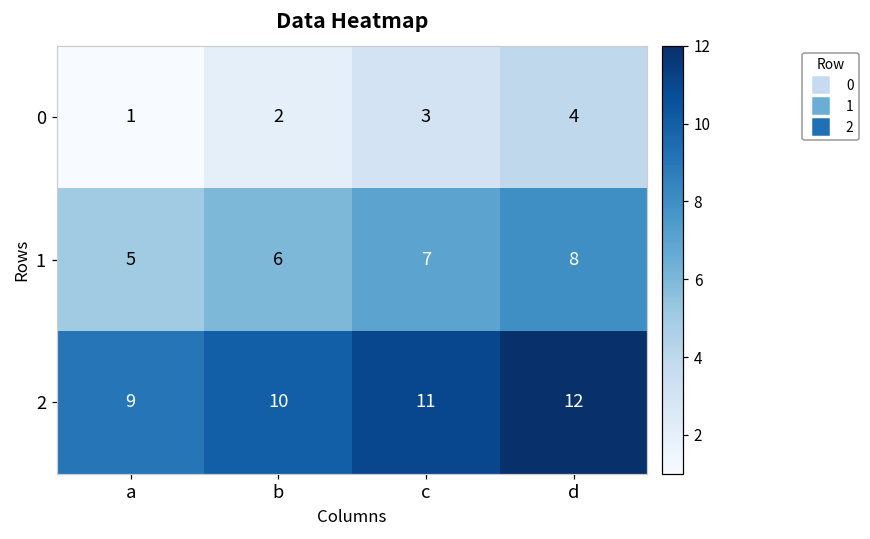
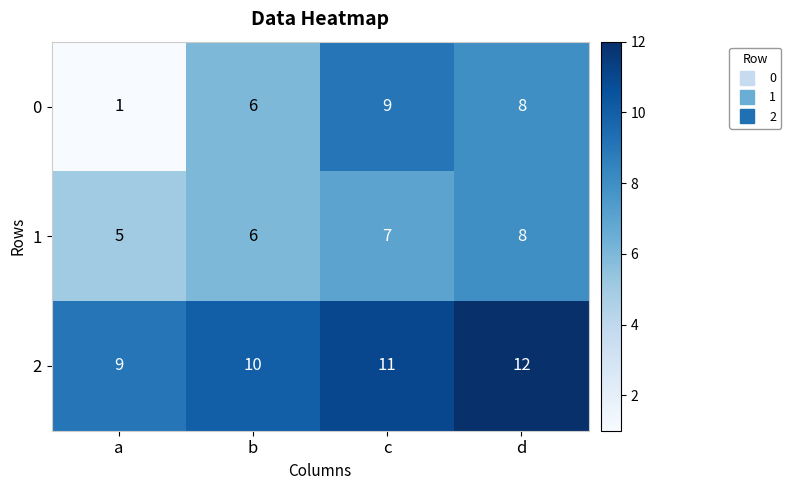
  {
    "0": {
      "a": 1,
-     "b": 2,
-     "c": 3,
-     "d": 4
+     "b": 6,
+     "c": 9,
+     "d": 8
    },
    "1": {
      "a": 5,
      "b": 6,
      "c": 7,
      "d": 8
    },
    "2": {
      "a": 9,
      "b": 10,
      "c": 11,
      "d": 12
    }
  }
